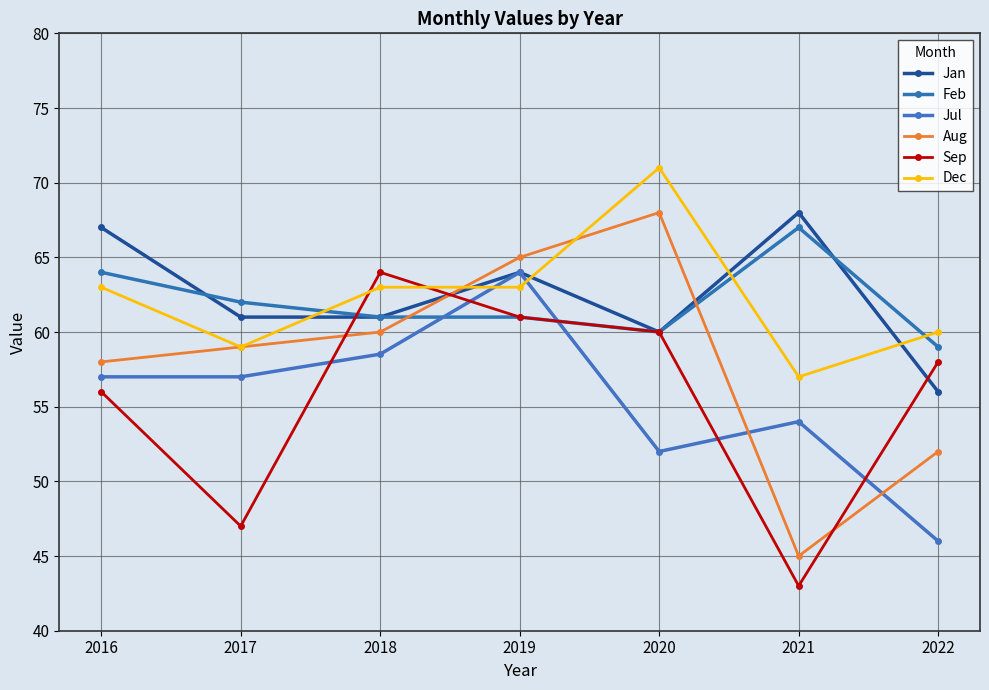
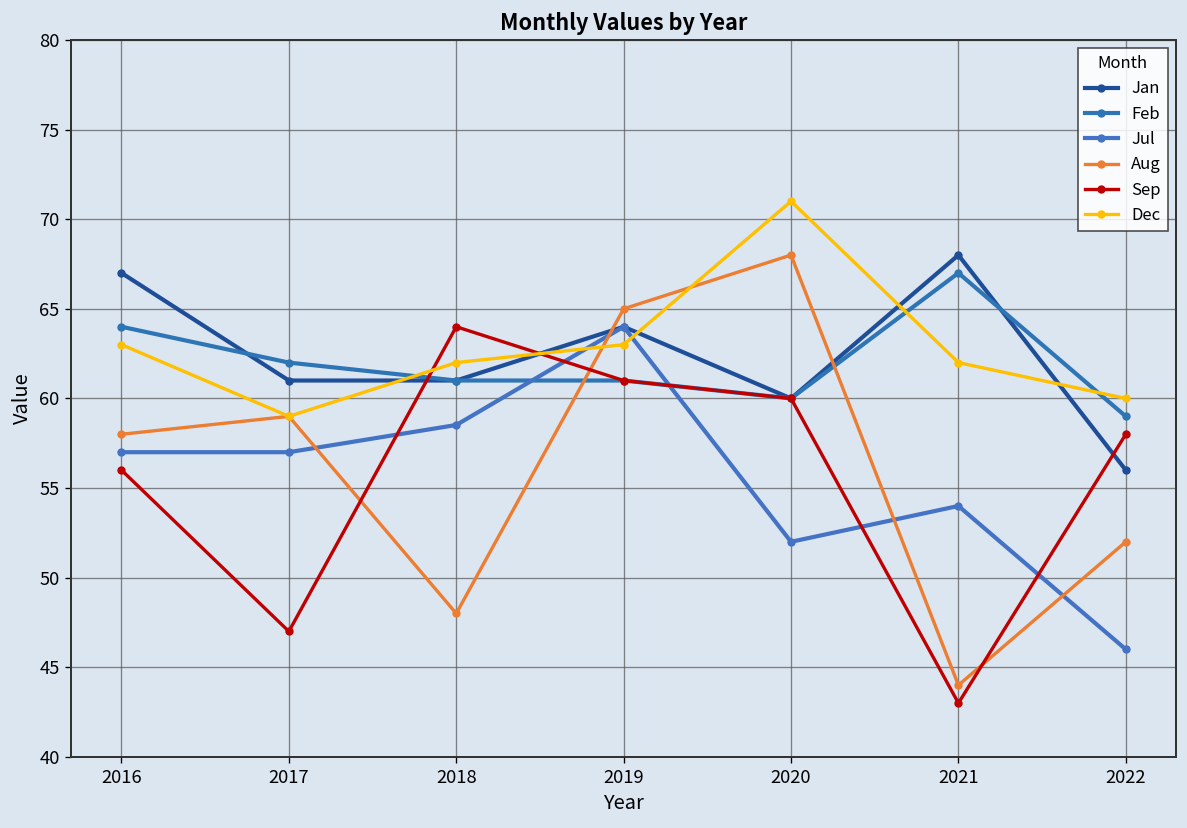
  {
    "Aug": {
      "2016": 58,
-     "2018": 60,
+     "2018": 48,
      "2019": 65,
      "2020": 68,
-     "2021": 45,
+     "2021": 44,
      "2022": 52
    },
    "Sep": {
      "2016": 56,
      "2017": 47,
      "2018": 64,
      "2021": 43,
      "2022": 58
    },
    "Dec": {
      "2016": 63,
-     "2018": 63,
+     "2018": 62,
      "2019": 63,
      "2020": 71,
-     "2021": 57,
+     "2021": 62,
      "2022": 60
    }
  }
